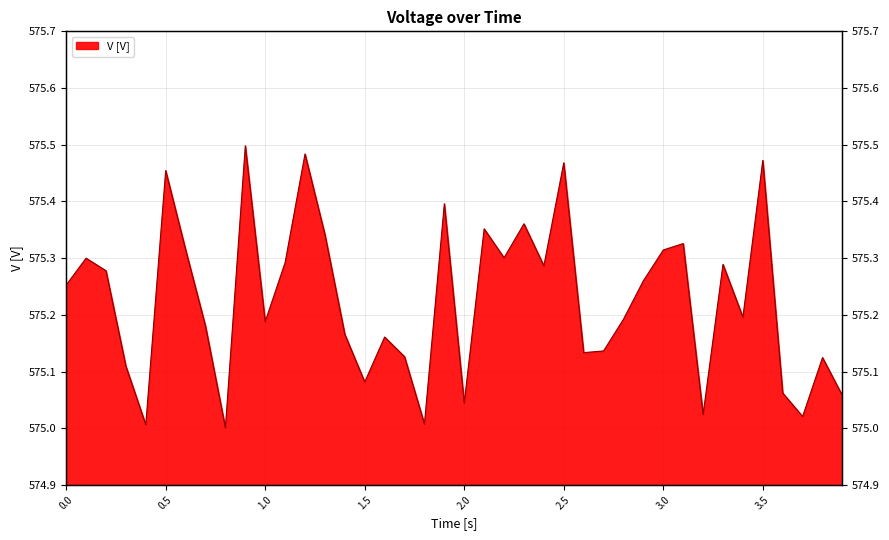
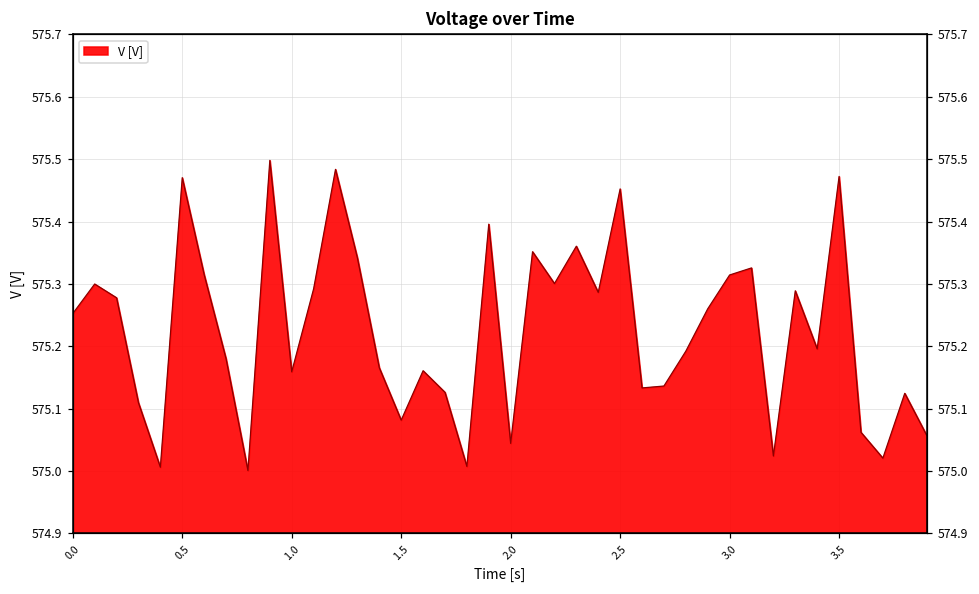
  {
    "0.0": 575.25,
-   "0.5": 575.45,
-   "1.0": 575.19,
+   "0.5": 575.47,
+   "1.0": 575.16,
    "1.5": 575.08,
    "2.0": 575.04,
-   "2.5": 575.47,
+   "2.5": 575.45,
    "3.0": 575.31,
    "3.5": 575.47
  }
